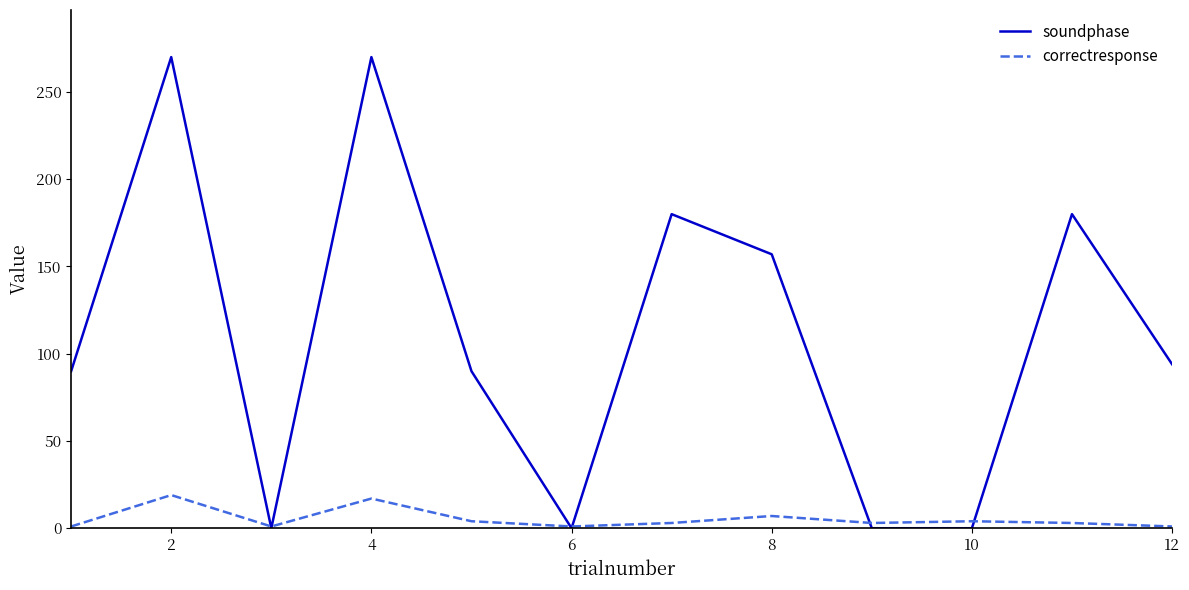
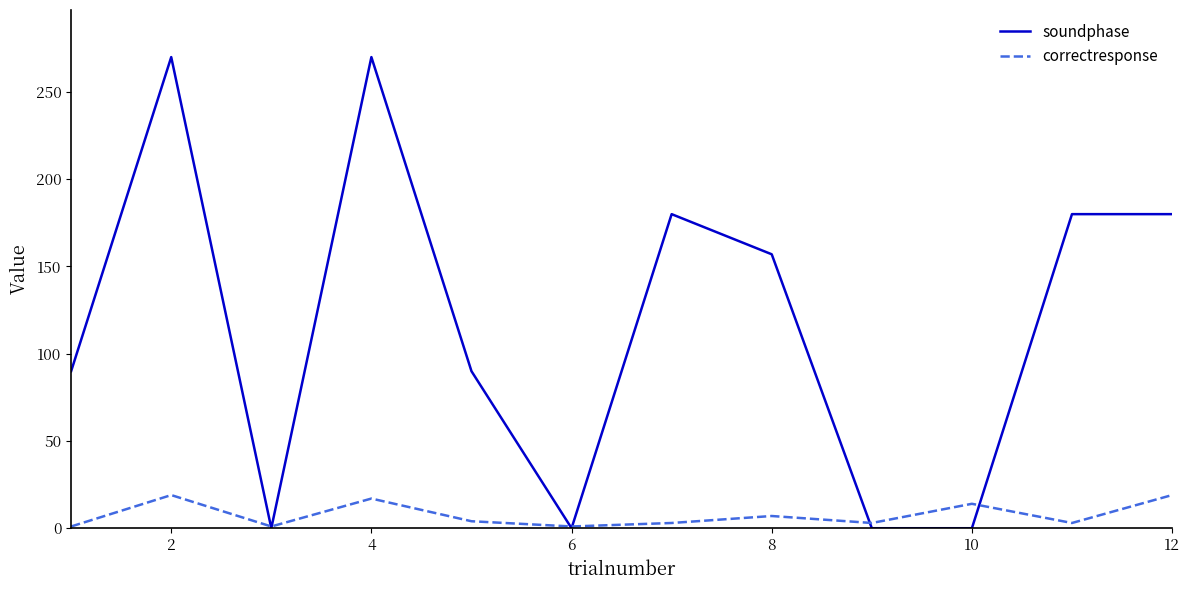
  {
    "soundphase": {
      "2": 270,
      "4": 270,
      "8": 157,
      "10": 0,
-     "12": 94
+     "12": 180
    },
    "correctresponse": {
      "2": 19,
      "4": 17,
      "8": 7,
-     "10": 4,
-     "12": 1
+     "10": 14,
+     "12": 19
    }
  }
